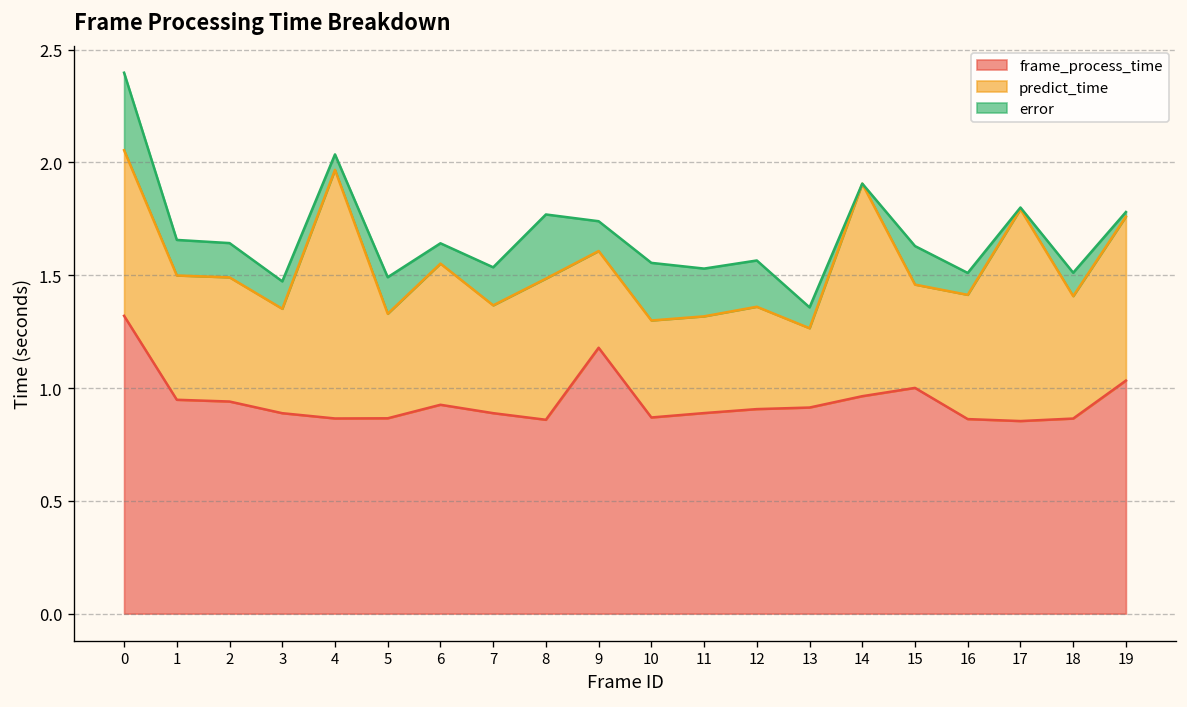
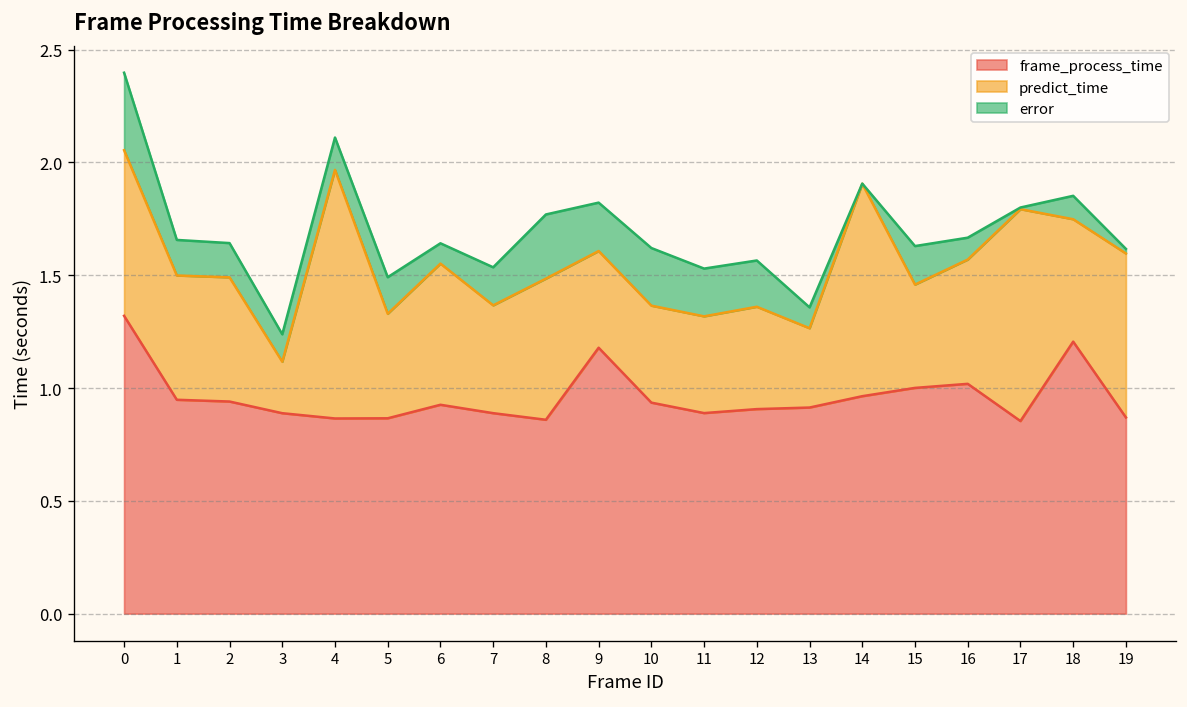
  {
    "frame_process_time": {
      "0": 1.32,
      "1": 0.95,
      "2": 0.94,
      "3": 0.89,
      "4": 0.87,
      "5": 0.87,
      "6": 0.93,
      "7": 0.89,
      "8": 0.86,
      "9": 1.18,
-     "10": 0.87,
+     "10": 0.94,
      "11": 0.89,
      "12": 0.91,
      "13": 0.91,
      "14": 0.96,
      "15": 1.00,
-     "16": 0.86,
+     "16": 1.02,
      "17": 0.85,
-     "18": 0.86,
-     "19": 1.03
+     "18": 1.21,
+     "19": 0.87
    },
    "predict_time": {
      "0": 0.73,
      "1": 0.55,
      "2": 0.55,
-     "3": 0.46,
+     "3": 0.23,
      "4": 1.10,
      "5": 0.46,
      "6": 0.63,
      "7": 0.48,
      "8": 0.63,
      "9": 0.43,
      "10": 0.43,
      "11": 0.43,
      "12": 0.45,
      "13": 0.35,
      "15": 0.46,
      "16": 0.55,
      "18": 0.54,
      "19": 0.73
    },
    "error": {
      "0": 0.34,
      "1": 0.16,
      "2": 0.15,
      "3": 0.12,
-     "4": 0.07,
+     "4": 0.14,
      "5": 0.16,
      "6": 0.09,
      "7": 0.17,
      "8": 0.28,
-     "9": 0.13,
+     "9": 0.21,
      "10": 0.26,
      "11": 0.21,
      "12": 0.21,
      "13": 0.09,
      "15": 0.17,
      "16": 0.10,
      "18": 0.10,
      "19": 0.02
    }
  }
